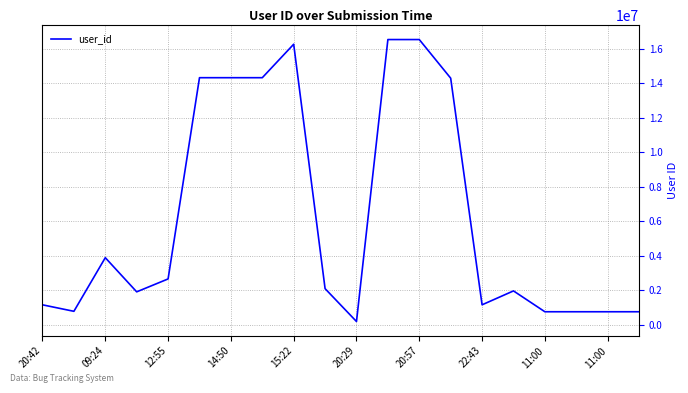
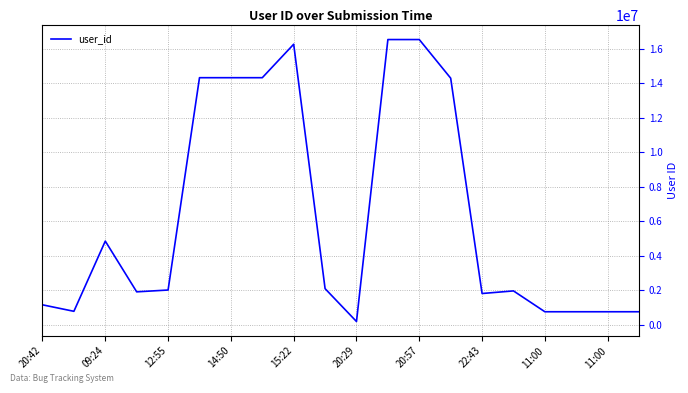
  {
    "20:42": 1200000,
-   "09:24": 3900000,
-   "12:55": 2700000,
+   "09:24": 4900000,
+   "12:55": 2000000,
    "14:50": 14300000,
    "15:22": 16300000,
    "20:29": 200000,
    "20:57": 16500000,
-   "22:43": 1200000
+   "22:43": 1800000
  }
